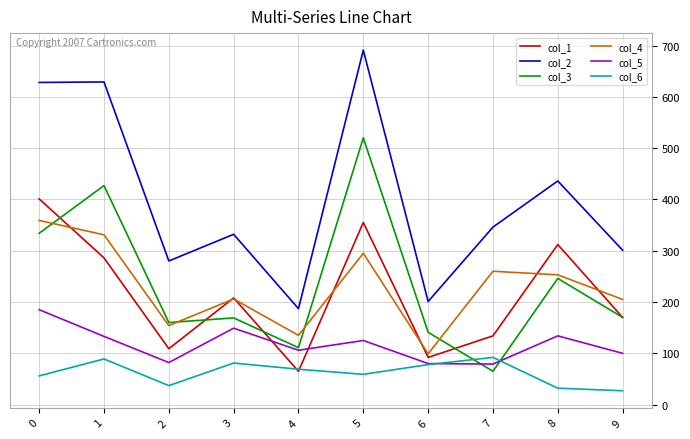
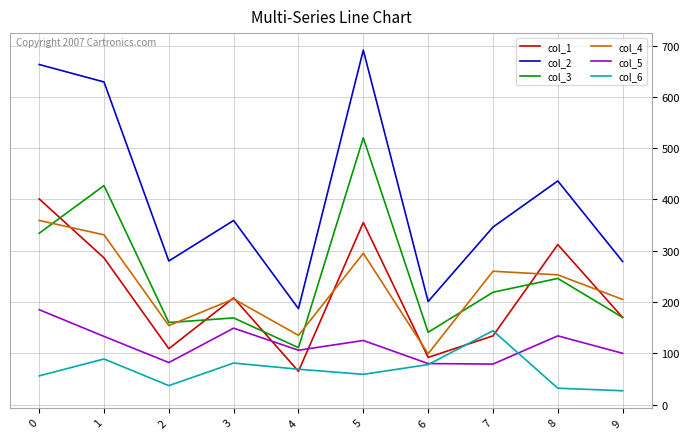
  {
    "col_1": {
      "0": 400,
      "1": 290,
      "2": 110,
      "5": 360,
      "6": 90,
      "7": 130,
      "8": 310
    },
    "col_2": {
-     "0": 630,
+     "0": 660,
      "1": 630,
      "2": 280,
-     "3": 330,
+     "3": 360,
      "4": 190,
      "5": 690,
      "6": 200,
      "7": 350,
      "8": 440,
-     "9": 300
+     "9": 280
    },
    "col_3": {
      "0": 330,
      "1": 430,
      "2": 160,
      "3": 170,
      "5": 520,
      "6": 140,
-     "7": 70,
+     "7": 220,
      "8": 250
    },
    "col_4": {
      "0": 360,
      "1": 330,
      "2": 150,
      "4": 140,
      "5": 300,
      "6": 100,
      "7": 260,
      "8": 250,
      "9": 210
    },
    "col_5": {
      "0": 190,
      "1": 130,
      "2": 80,
      "3": 150,
      "5": 130,
      "7": 80,
      "8": 130,
      "9": 100
    },
    "col_6": {
      "0": 60,
      "1": 90,
      "2": 40,
      "3": 80,
      "5": 60,
-     "7": 90,
+     "7": 140,
      "8": 30,
      "9": 30
    }
  }
